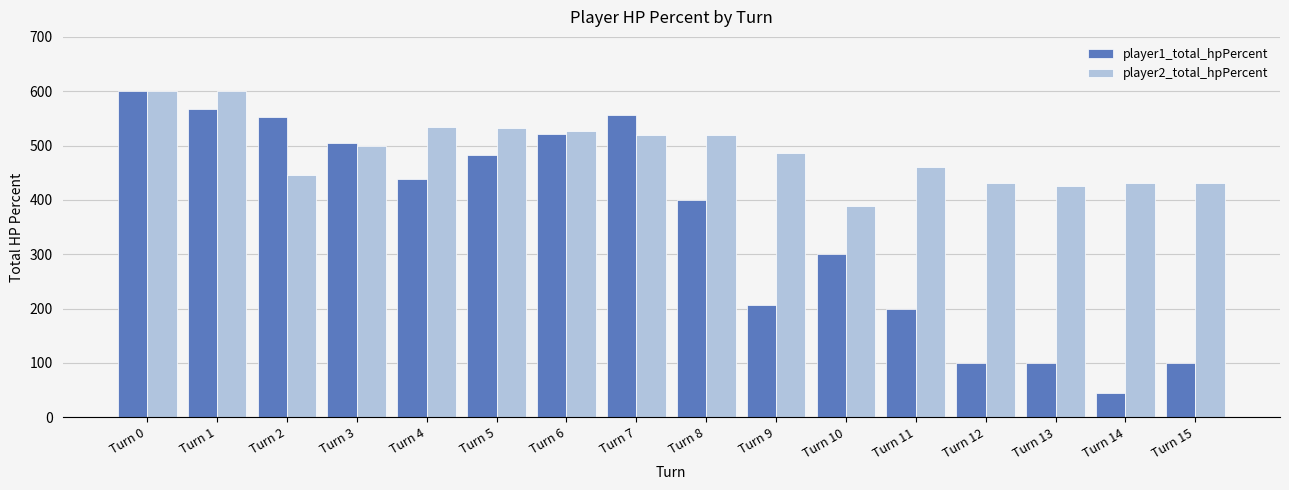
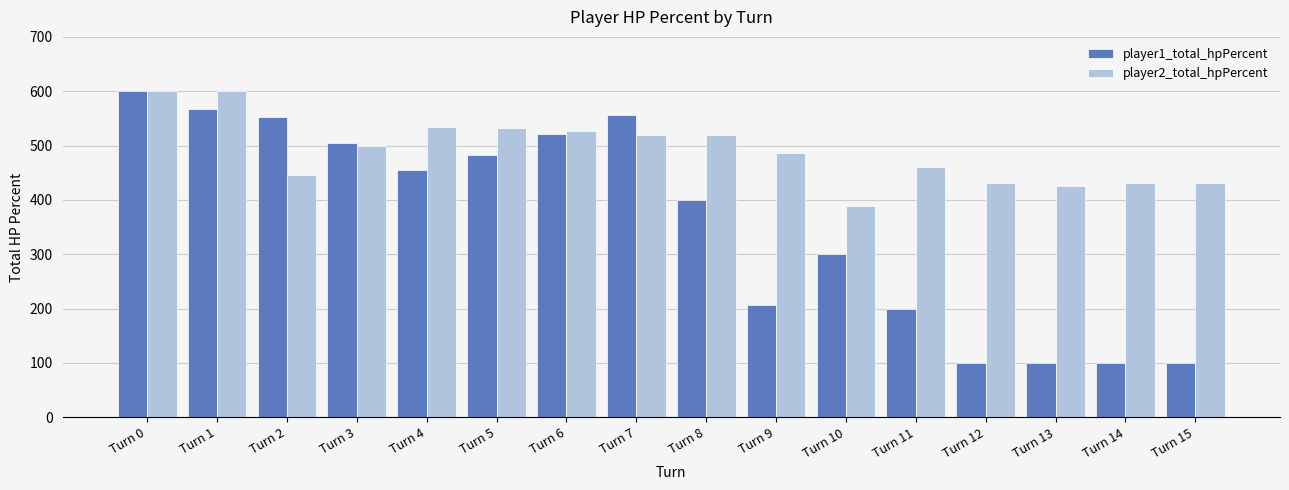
  {
    "player1_total_hpPercent": {
      "Turn 0": 600,
      "Turn 1": 570,
      "Turn 2": 550,
      "Turn 3": 510,
-     "Turn 4": 440,
+     "Turn 4": 460,
      "Turn 5": 480,
      "Turn 6": 520,
      "Turn 7": 560,
      "Turn 8": 400,
      "Turn 9": 210,
      "Turn 10": 300,
      "Turn 11": 200,
      "Turn 12": 100,
      "Turn 13": 100,
-     "Turn 14": 40,
+     "Turn 14": 100,
      "Turn 15": 100
    },
    "player2_total_hpPercent": {
      "Turn 0": 600,
      "Turn 1": 600,
      "Turn 2": 450,
      "Turn 3": 500,
      "Turn 4": 530,
      "Turn 5": 530,
      "Turn 6": 530,
      "Turn 7": 520,
      "Turn 8": 520,
      "Turn 9": 490,
      "Turn 10": 390,
      "Turn 11": 460,
      "Turn 12": 430,
      "Turn 13": 430,
      "Turn 14": 430,
      "Turn 15": 430
    }
  }
